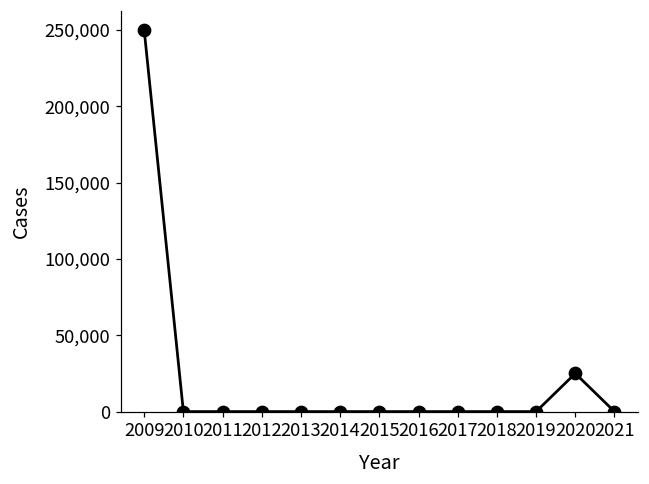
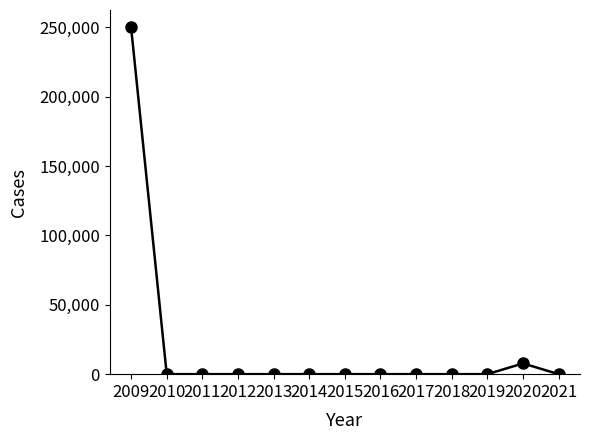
  {
    "2009": "250,000",
    "2010": "0",
    "2011": "0",
    "2012": "0",
    "2013": "0",
    "2014": "0",
    "2015": "0",
    "2016": "0",
    "2017": "0",
    "2018": "0",
    "2019": "0",
-   "2020": "25,000",
+   "2020": "8,000",
    "2021": "0"
  }
